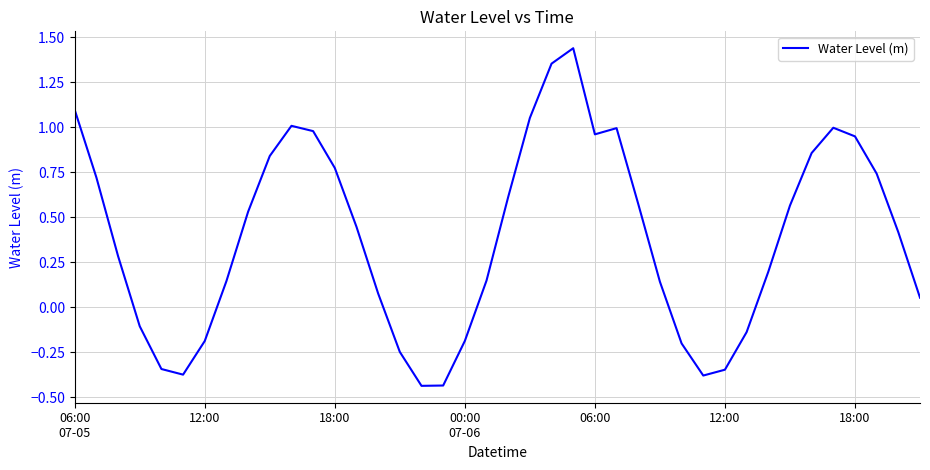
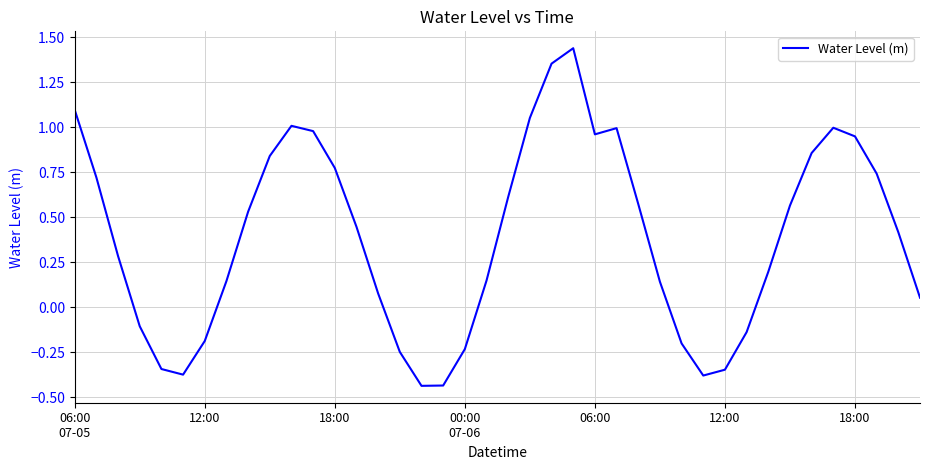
  {
    "06:00 07-05": 1.10,
-   "00:00 07-06": -0.19,
+   "00:00 07-06": -0.23,
    "06:00": 0.96
  }
